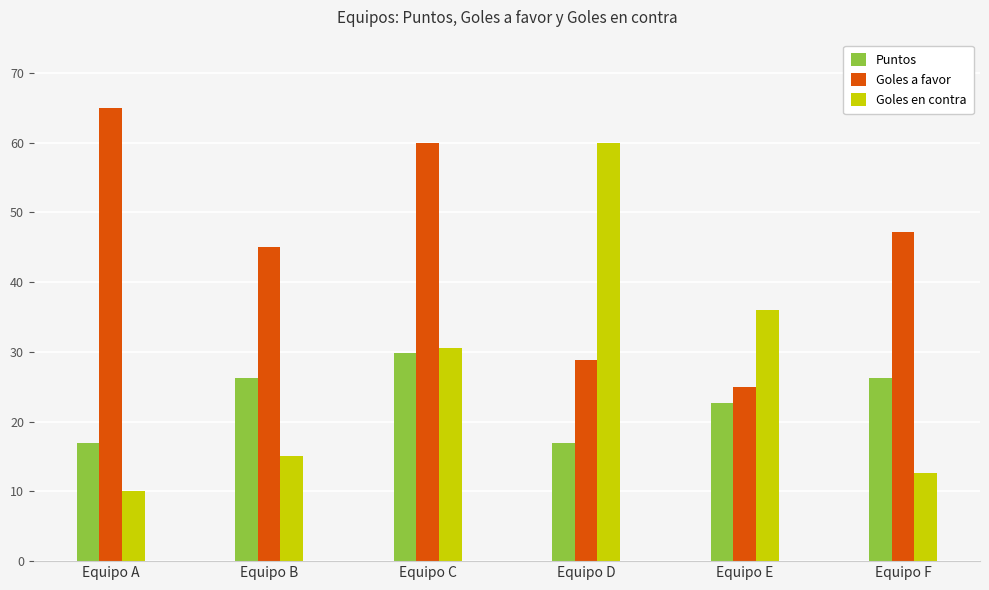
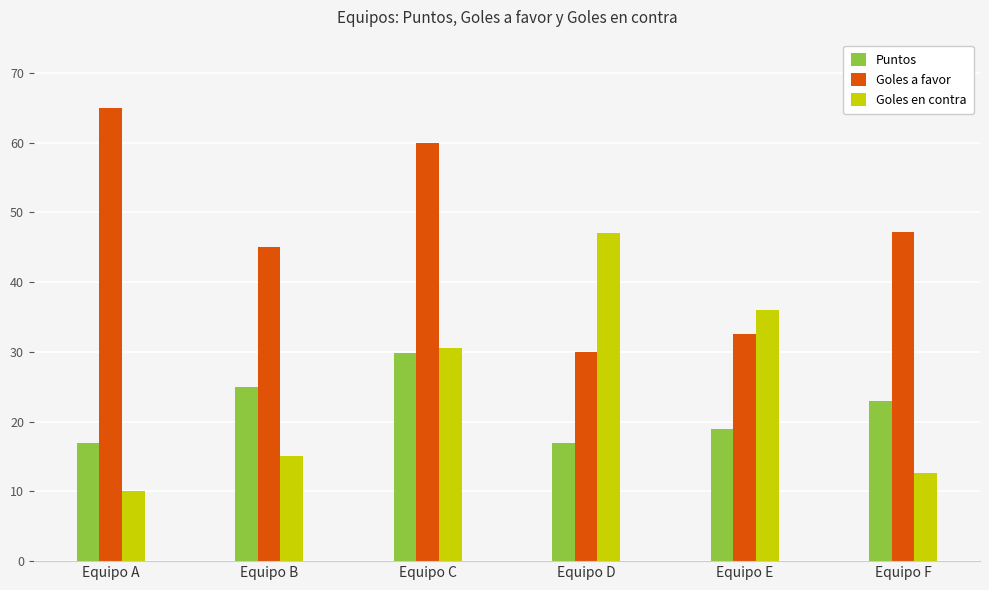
  {
    "Puntos": {
      "Equipo A": 17,
-     "Equipo B": 26,
+     "Equipo B": 25,
      "Equipo C": 30,
      "Equipo D": 17,
-     "Equipo E": 23,
-     "Equipo F": 26
+     "Equipo E": 19,
+     "Equipo F": 23
    },
    "Goles a favor": {
      "Equipo A": 65,
      "Equipo B": 45,
      "Equipo C": 60,
-     "Equipo D": 29,
-     "Equipo E": 25,
+     "Equipo D": 30,
+     "Equipo E": 33,
      "Equipo F": 47
    },
    "Goles en contra": {
      "Equipo A": 10,
      "Equipo B": 15,
      "Equipo C": 31,
-     "Equipo D": 60,
+     "Equipo D": 47,
      "Equipo E": 36,
      "Equipo F": 13
    }
  }
